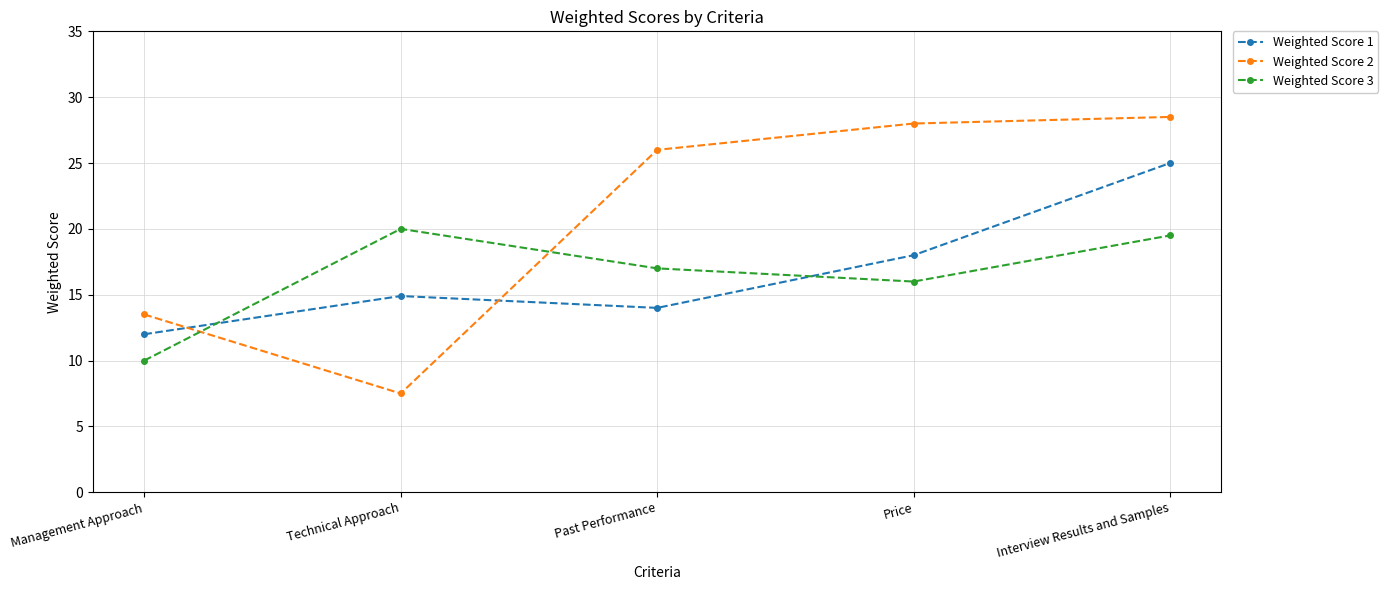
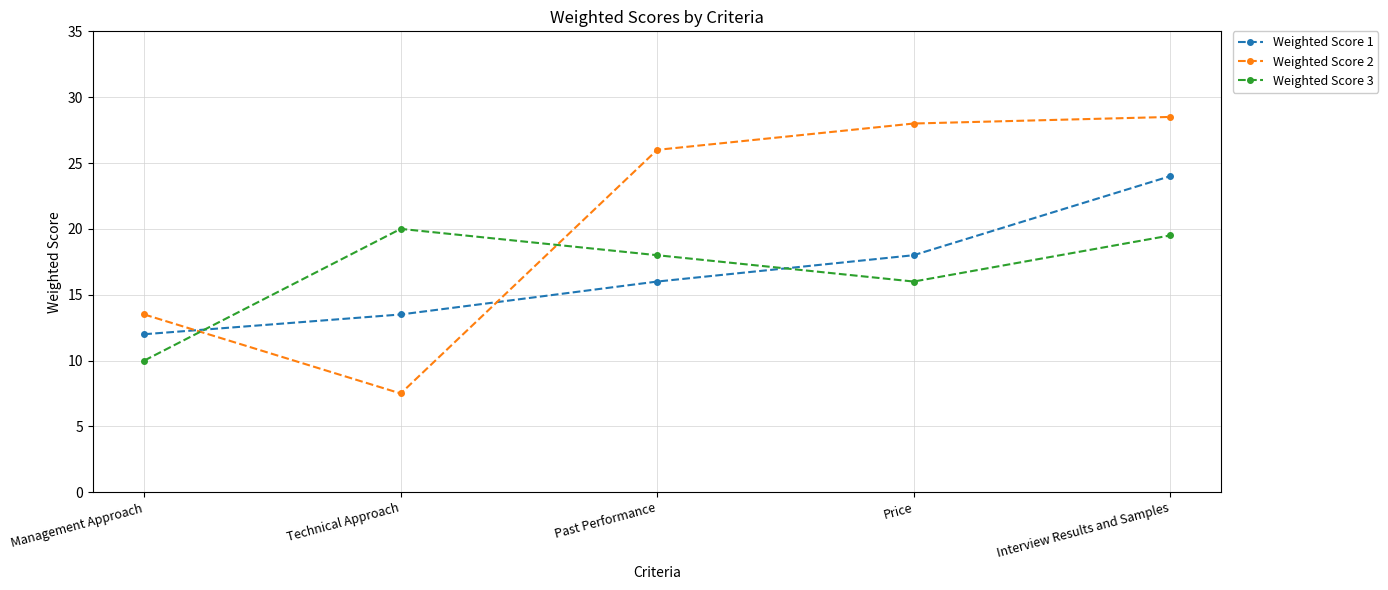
  {
    "Weighted Score 1": {
      "Management Approach": 12.0,
-     "Technical Approach": 14.9,
-     "Past Performance": 14,
+     "Technical Approach": 13.5,
+     "Past Performance": 16,
      "Price": 18.0,
-     "Interview Results and Samples": 25
+     "Interview Results and Samples": 24
    },
    "Weighted Score 2": {
      "Management Approach": 13.5,
      "Technical Approach": 7.5,
      "Past Performance": 26.0,
      "Price": 28.0,
      "Interview Results and Samples": 28.5
    },
    "Weighted Score 3": {
      "Management Approach": 10,
      "Technical Approach": 20,
-     "Past Performance": 17,
+     "Past Performance": 18,
      "Price": 16,
      "Interview Results and Samples": 19.5
    }
  }
